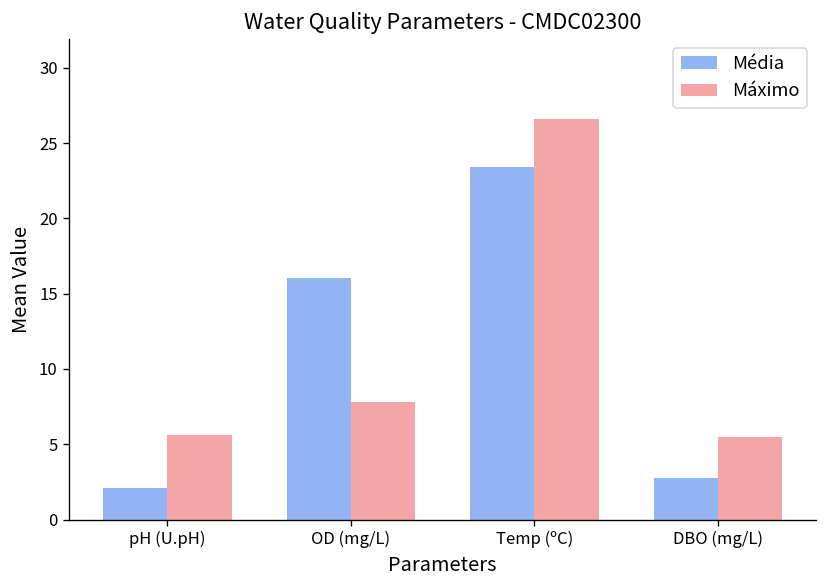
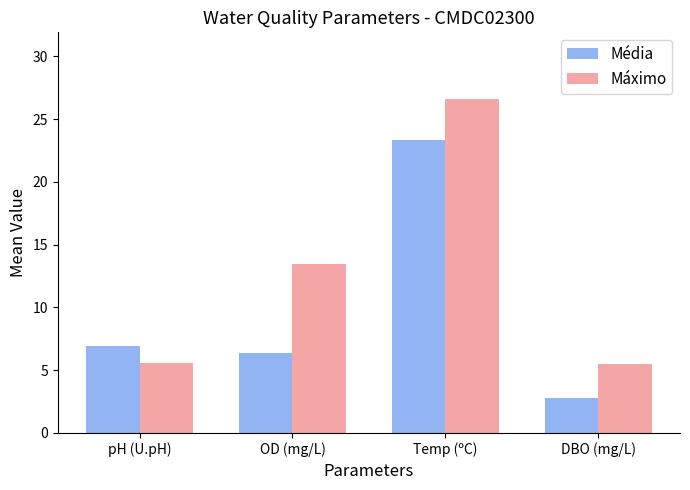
  {
    "Média": {
-     "pH (U.pH)": 2.1,
-     "OD (mg/L)": 16.1,
+     "pH (U.pH)": 6.9,
+     "OD (mg/L)": 6.4,
      "Temp (ºC)": 23.4,
      "DBO (mg/L)": 2.8
    },
    "Máximo": {
      "pH (U.pH)": 5.6,
-     "OD (mg/L)": 7.8,
+     "OD (mg/L)": 13.5,
      "Temp (ºC)": 26.6,
      "DBO (mg/L)": 5.5
    }
  }
